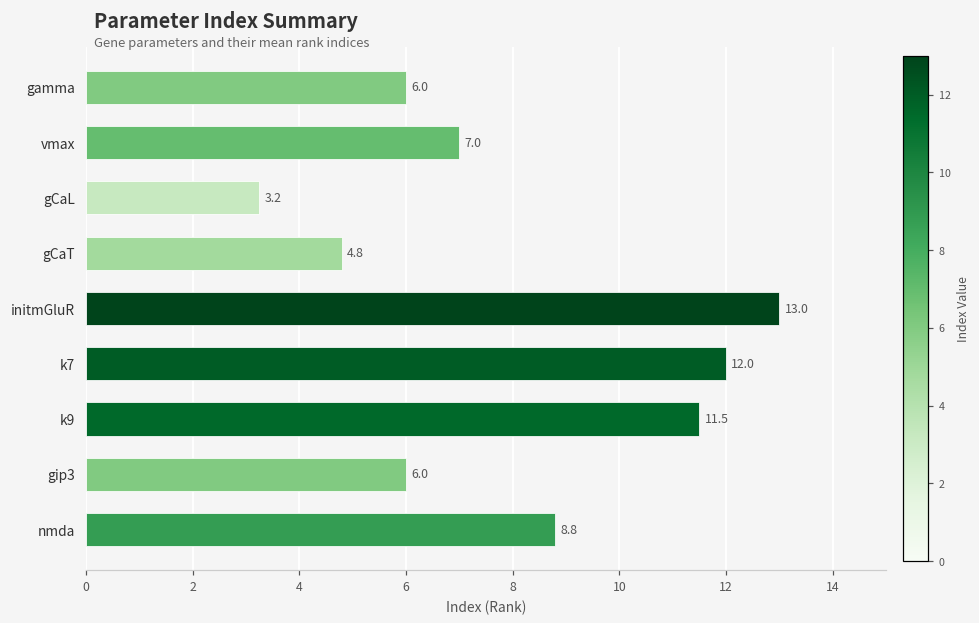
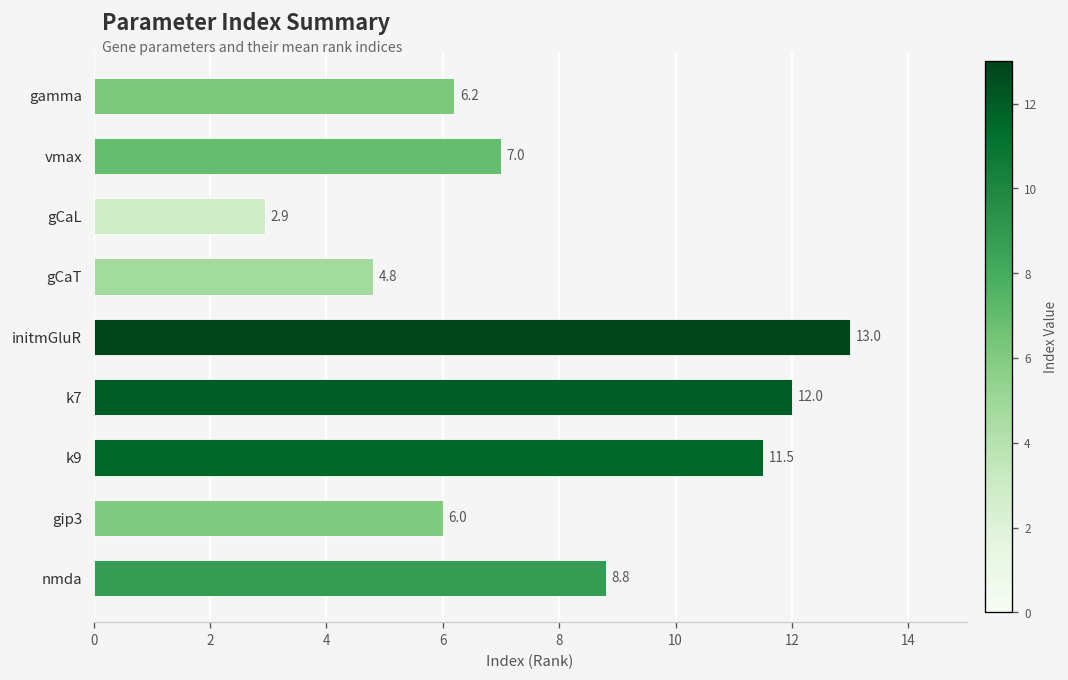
  {
-   "gamma": 6.0,
+   "gamma": 6.2,
    "vmax": 7.0,
-   "gCaL": 3.2,
+   "gCaL": 2.9,
    "gCaT": 4.8,
    "initmGluR": 13.0,
    "k7": 12.0,
    "k9": 11.5,
    "gip3": 6.0,
    "nmda": 8.8
  }
